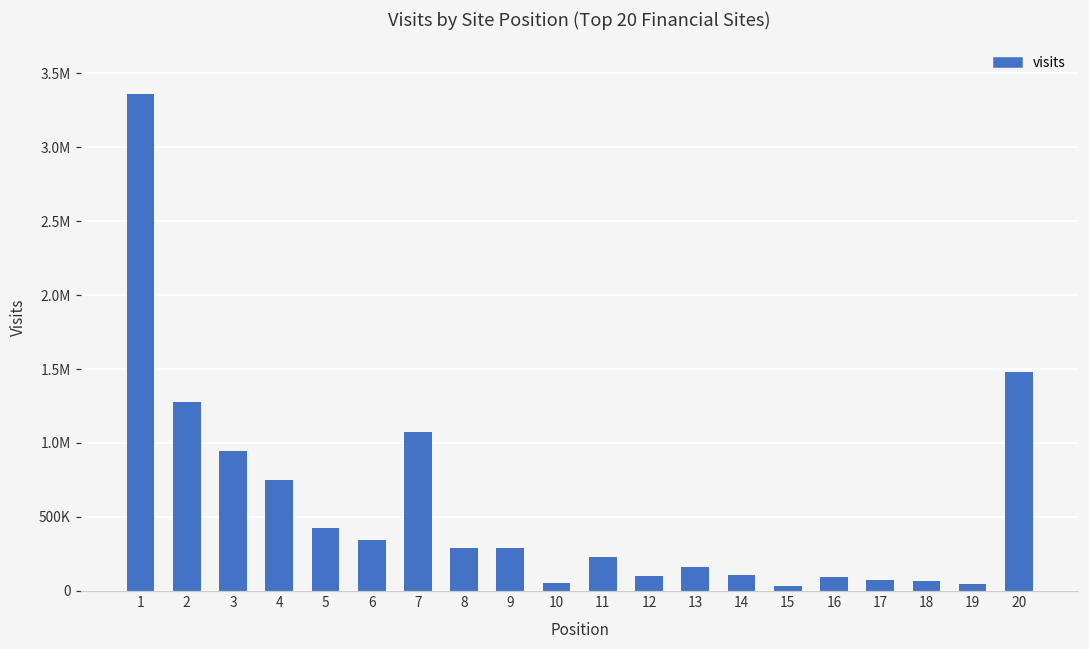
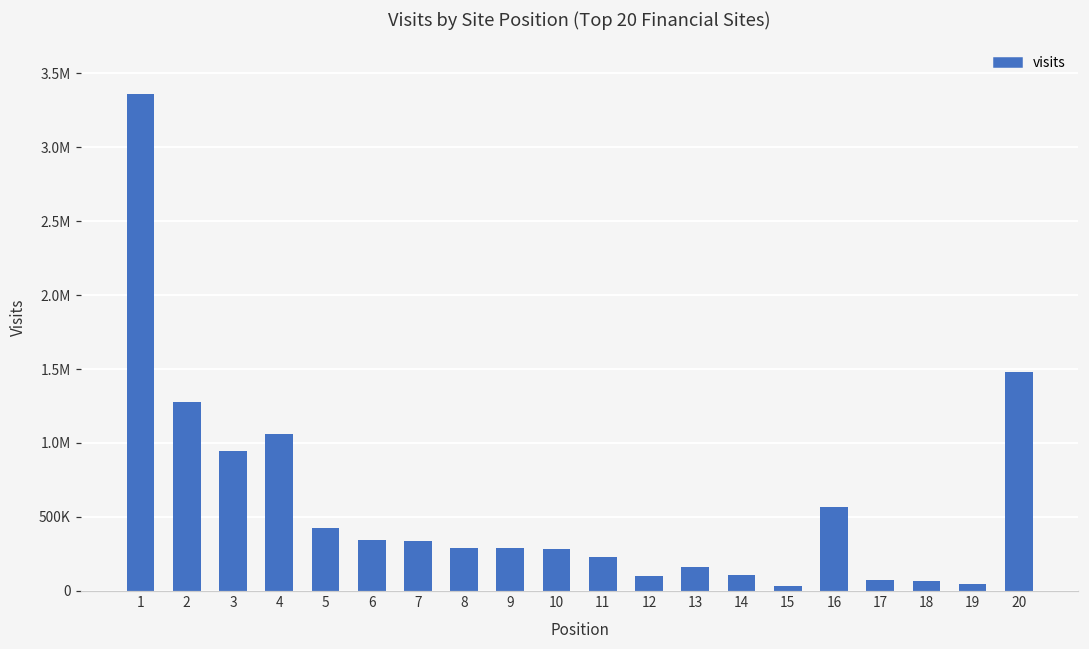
  {
    "1": 3360000,
    "2": 1280000,
    "3": 940000,
-   "4": 750000,
+   "4": 1060000,
    "5": 420000,
    "6": 340000,
-   "7": 1070000,
+   "7": 340000,
    "8": 290000,
    "9": 290000,
-   "10": 50000,
+   "10": 280000,
    "11": 230000,
    "12": 100000,
    "13": 160000,
    "14": 110000,
    "15": 30000,
-   "16": 90000,
+   "16": 570000,
    "17": 80000,
    "18": 70000,
    "19": 50000,
    "20": 1480000
  }
